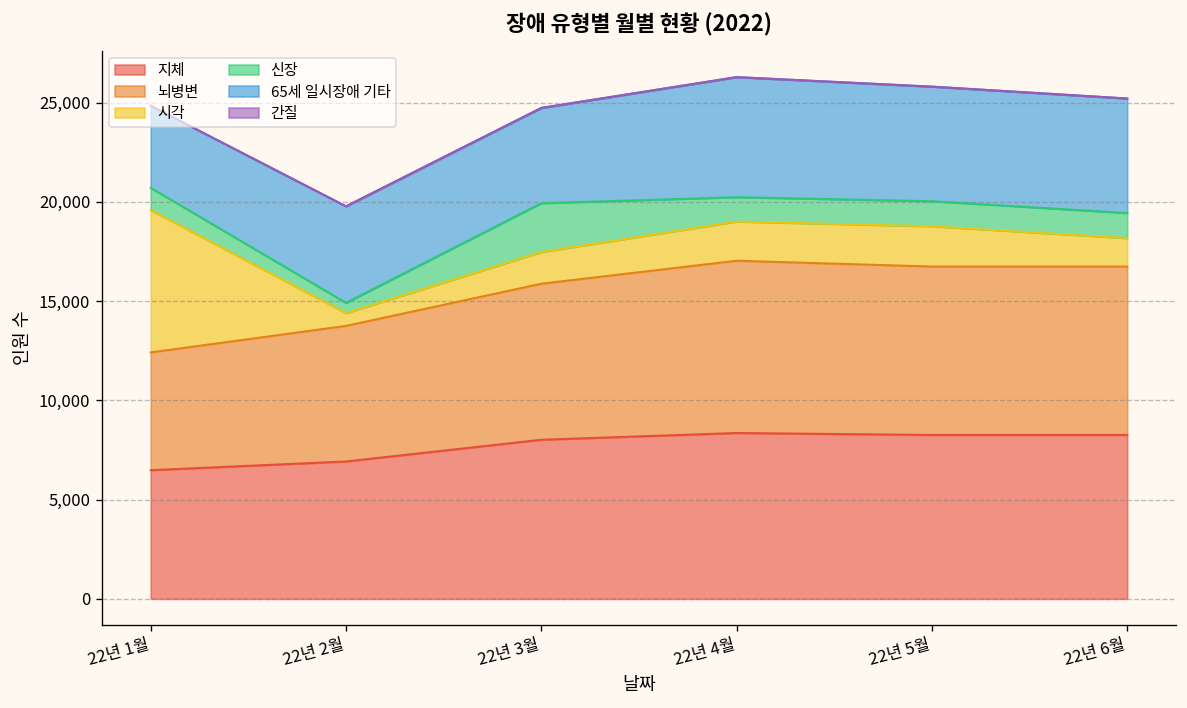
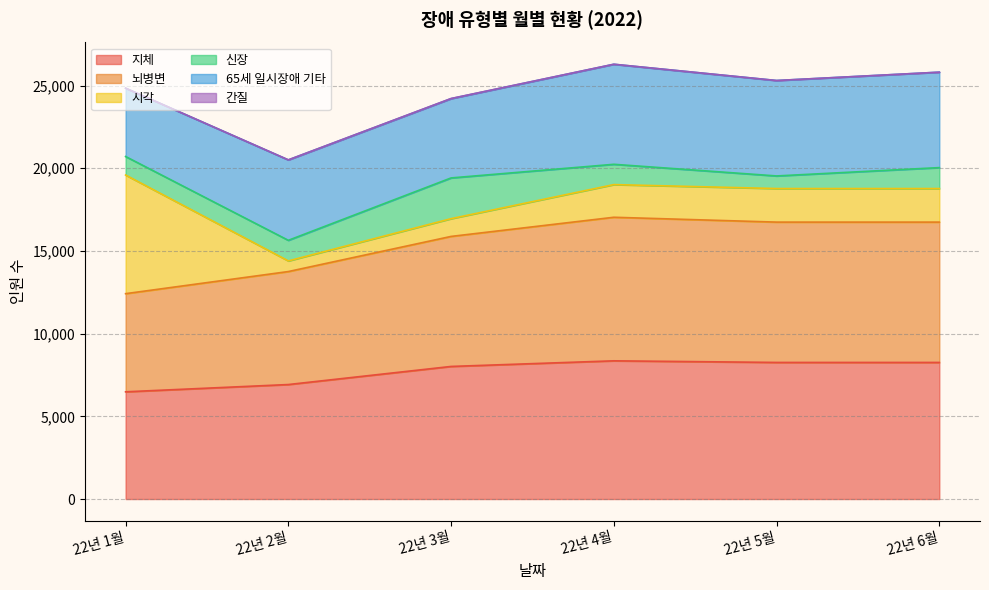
  {
    "시각": {
      "22년 1월": "7,200",
      "22년 2월": "600",
-     "22년 3월": "1,600",
+     "22년 3월": "1,100",
      "22년 4월": "2,000",
      "22년 5월": "2,000",
-     "22년 6월": "1,400"
+     "22년 6월": "2,000"
    },
    "신장": {
      "22년 1월": "1,100",
-     "22년 2월": "500",
+     "22년 2월": "1,200",
      "22년 3월": "2,500",
      "22년 4월": "1,200",
-     "22년 5월": "1,300",
+     "22년 5월": "800",
      "22년 6월": "1,300"
    },
    "간질": {
      "22년 2월": "4,900",
      "22년 3월": "4,800",
      "22년 4월": "6,000"
    }
  }
